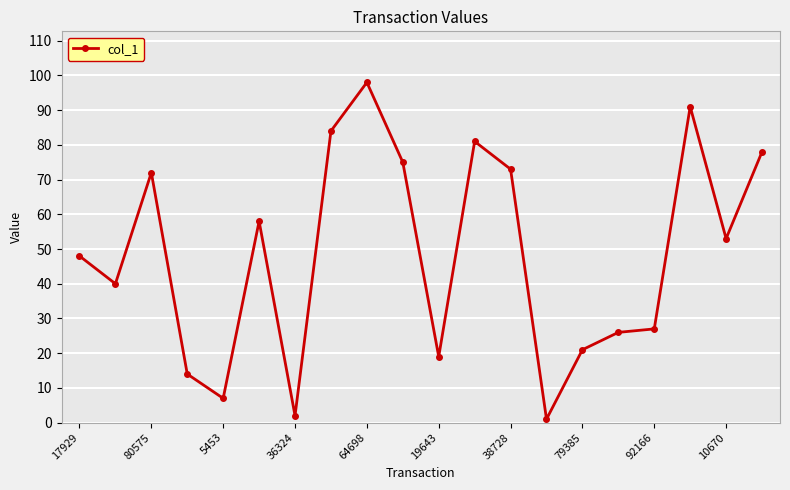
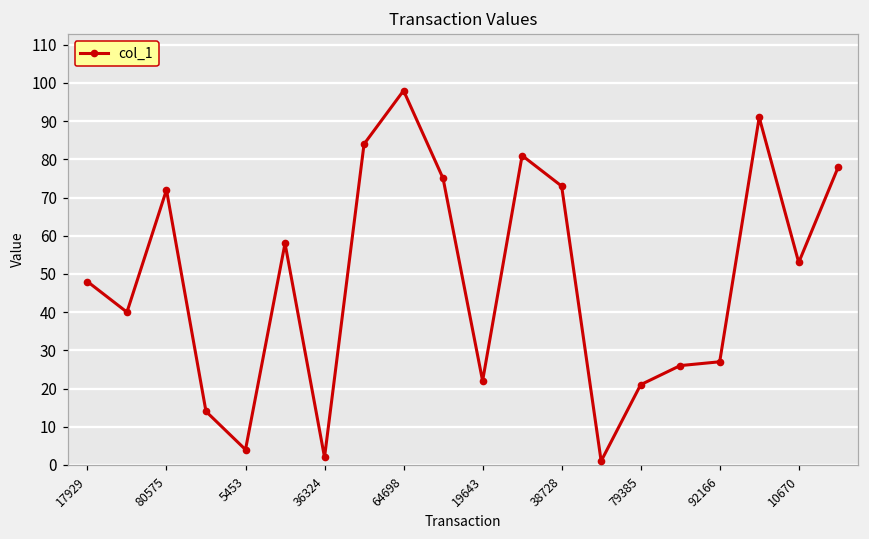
  {
    "17929": 48,
    "80575": 72,
-   "5453": 7,
+   "5453": 4,
    "36324": 2,
    "64698": 98,
-   "19643": 19,
+   "19643": 22,
    "38728": 73,
    "79385": 21,
    "92166": 27,
    "10670": 53
  }
